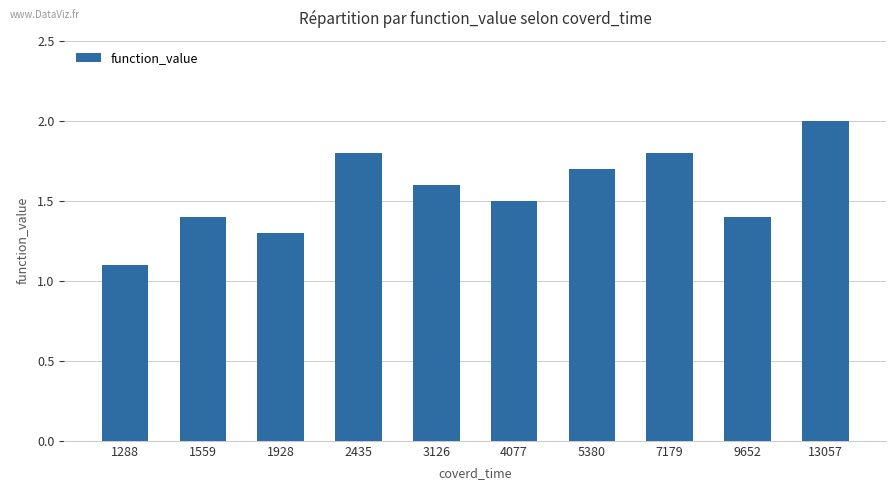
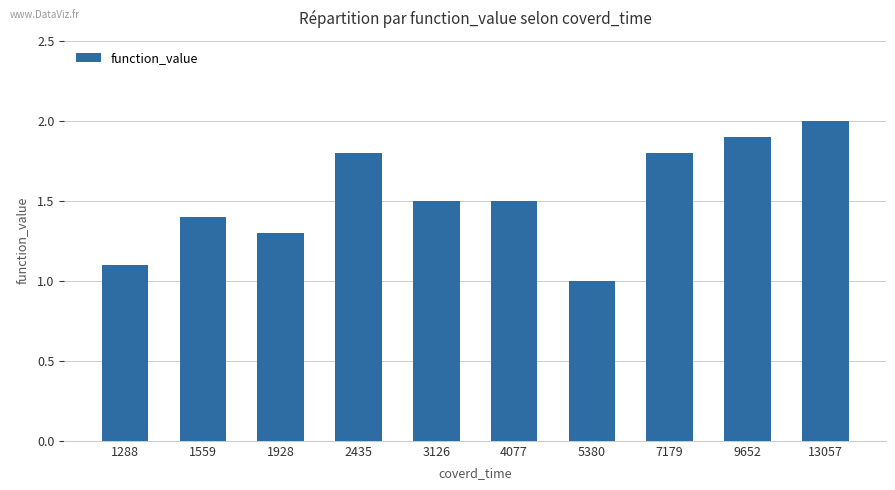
  {
    "1288": 1.1,
    "1559": 1.4,
    "1928": 1.3,
    "2435": 1.8,
-   "3126": 1.6,
+   "3126": 1.5,
    "4077": 1.5,
-   "5380": 1.7,
+   "5380": 1.0,
    "7179": 1.8,
-   "9652": 1.4,
+   "9652": 1.9,
    "13057": 2.0
  }
